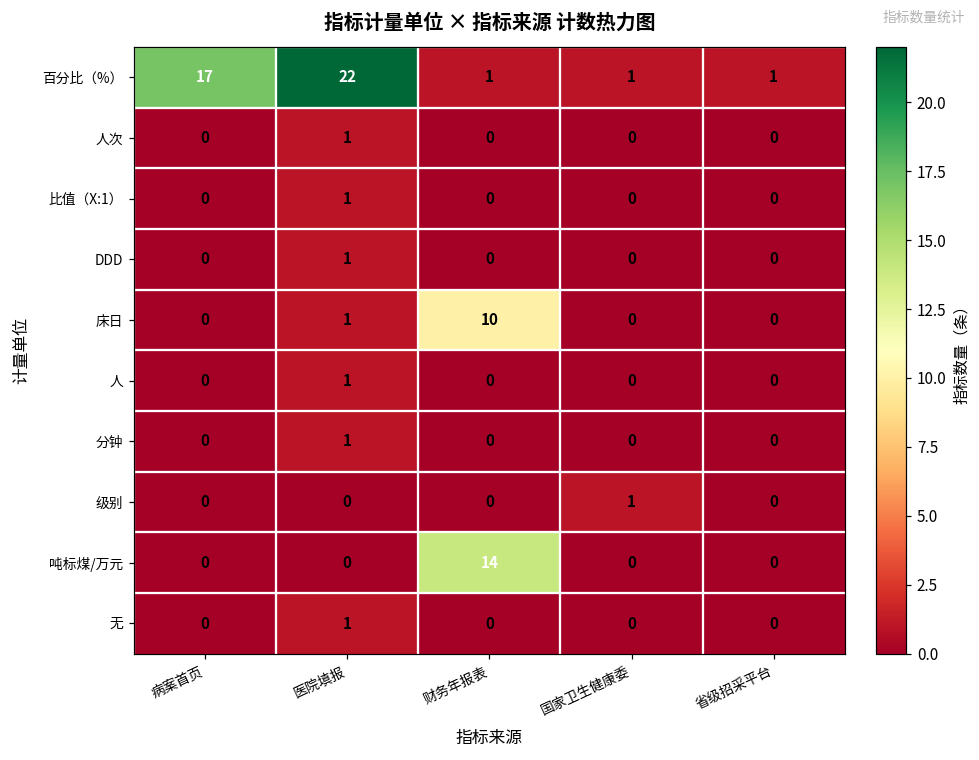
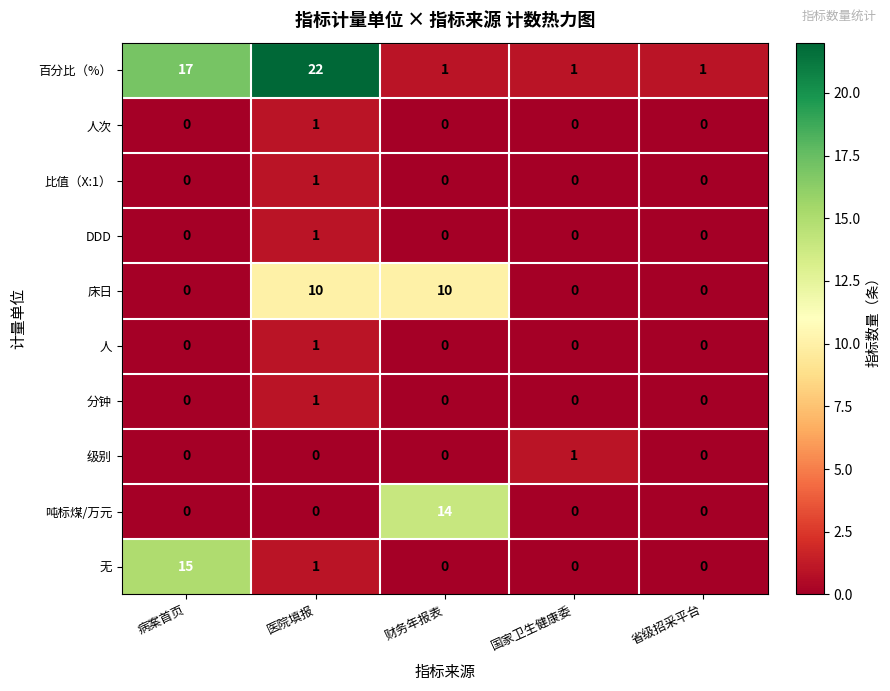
  {
    "百分比（%）": {
      "病案首页": 17,
      "医院填报": 22,
      "财务年报表": 1,
      "国家卫生健康委": 1,
      "省级招采平台": 1
    },
    "人次": {
      "病案首页": 0,
      "医院填报": 1,
      "财务年报表": 0,
      "国家卫生健康委": 0,
      "省级招采平台": 0
    },
    "比值（X:1）": {
      "病案首页": 0,
      "医院填报": 1,
      "财务年报表": 0,
      "国家卫生健康委": 0,
      "省级招采平台": 0
    },
    "DDD": {
      "病案首页": 0,
      "医院填报": 1,
      "财务年报表": 0,
      "国家卫生健康委": 0,
      "省级招采平台": 0
    },
    "床日": {
      "病案首页": 0,
-     "医院填报": 1,
+     "医院填报": 10,
      "财务年报表": 10,
      "国家卫生健康委": 0,
      "省级招采平台": 0
    },
    "人": {
      "病案首页": 0,
      "医院填报": 1,
      "财务年报表": 0,
      "国家卫生健康委": 0,
      "省级招采平台": 0
    },
    "分钟": {
      "病案首页": 0,
      "医院填报": 1,
      "财务年报表": 0,
      "国家卫生健康委": 0,
      "省级招采平台": 0
    },
    "级别": {
      "病案首页": 0,
      "医院填报": 0,
      "财务年报表": 0,
      "国家卫生健康委": 1,
      "省级招采平台": 0
    },
    "吨标煤/万元": {
      "病案首页": 0,
      "医院填报": 0,
      "财务年报表": 14,
      "国家卫生健康委": 0,
      "省级招采平台": 0
    },
    "无": {
-     "病案首页": 0,
+     "病案首页": 15,
      "医院填报": 1,
      "财务年报表": 0,
      "国家卫生健康委": 0,
      "省级招采平台": 0
    }
  }
